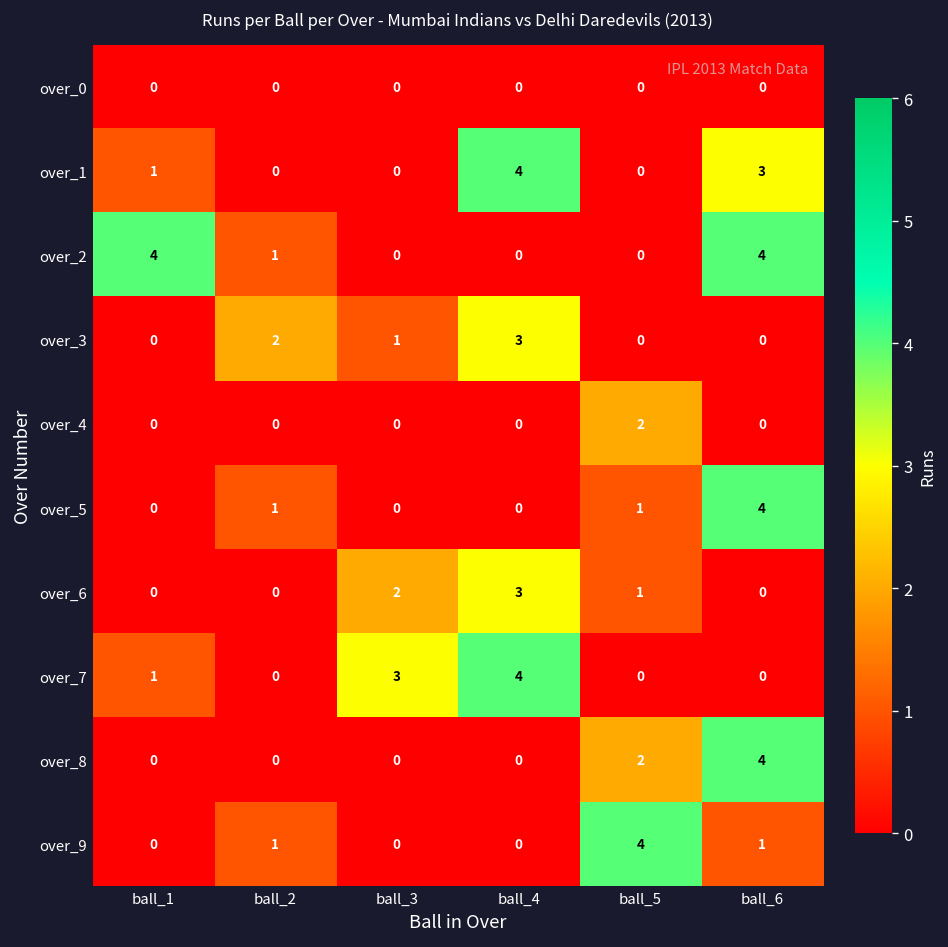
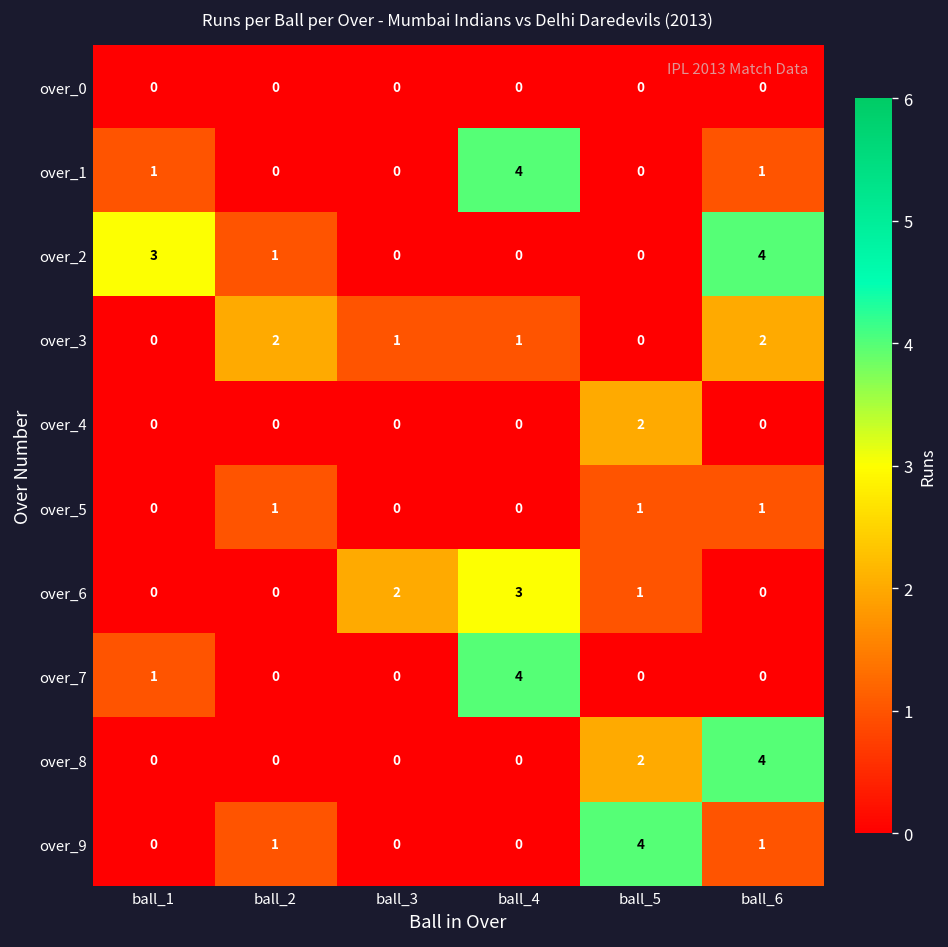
  {
    "over_0": {
      "ball_1": 0,
      "ball_2": 0,
      "ball_3": 0,
      "ball_4": 0,
      "ball_5": 0
    },
    "over_1": {
      "ball_1": 1,
      "ball_2": 0,
      "ball_3": 0,
      "ball_4": 4,
      "ball_5": 0,
-     "ball_6": 3
+     "ball_6": 1
    },
    "over_2": {
-     "ball_1": 4,
+     "ball_1": 3,
      "ball_2": 1,
      "ball_3": 0,
      "ball_4": 0,
      "ball_5": 0,
      "ball_6": 4
    },
    "over_3": {
      "ball_1": 0,
      "ball_2": 2,
      "ball_3": 1,
-     "ball_4": 3,
+     "ball_4": 1,
      "ball_5": 0,
-     "ball_6": 0
+     "ball_6": 2
    },
    "over_4": {
      "ball_1": 0,
      "ball_2": 0,
      "ball_3": 0,
      "ball_4": 0,
      "ball_5": 2,
      "ball_6": 0
    },
    "over_5": {
      "ball_1": 0,
      "ball_2": 1,
      "ball_3": 0,
      "ball_4": 0,
      "ball_5": 1,
-     "ball_6": 4
+     "ball_6": 1
    },
    "over_6": {
      "ball_1": 0,
      "ball_2": 0,
      "ball_3": 2,
      "ball_4": 3,
      "ball_5": 1,
      "ball_6": 0
    },
    "over_7": {
      "ball_1": 1,
      "ball_2": 0,
-     "ball_3": 3,
+     "ball_3": 0,
      "ball_4": 4,
      "ball_5": 0,
      "ball_6": 0
    },
    "over_8": {
      "ball_1": 0,
      "ball_2": 0,
      "ball_3": 0,
      "ball_4": 0,
      "ball_5": 2,
      "ball_6": 4
    },
    "over_9": {
      "ball_1": 0,
      "ball_2": 1,
      "ball_3": 0,
      "ball_4": 0,
      "ball_5": 4,
      "ball_6": 1
    }
  }
